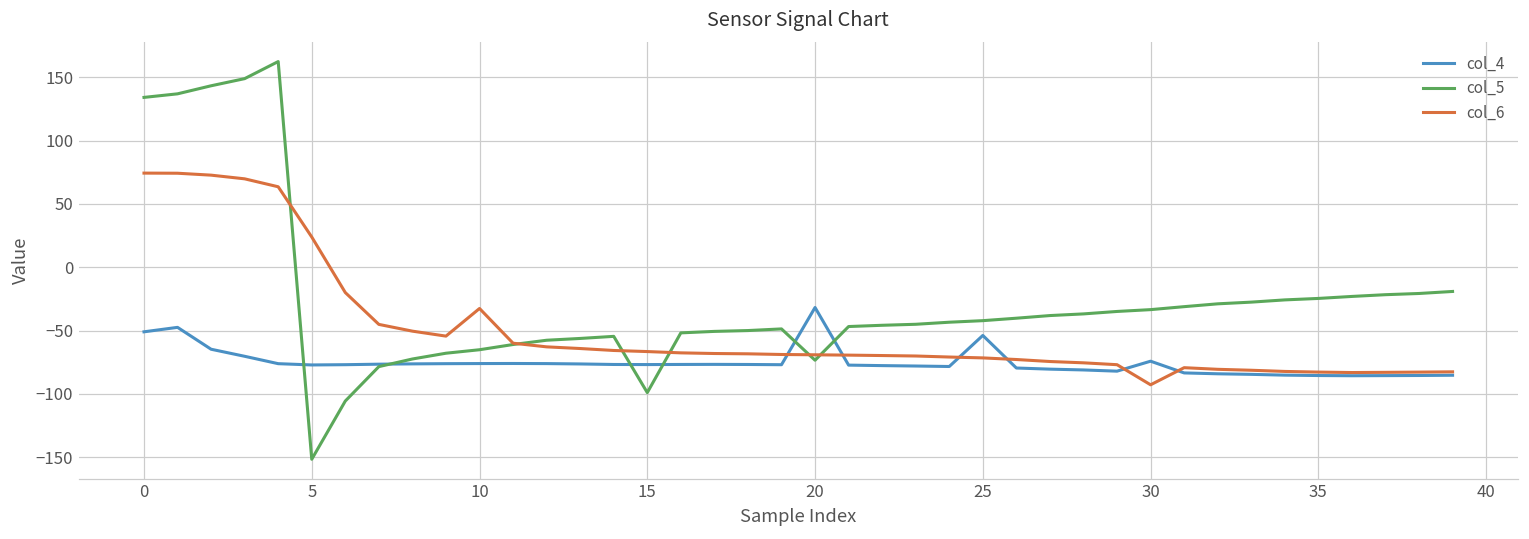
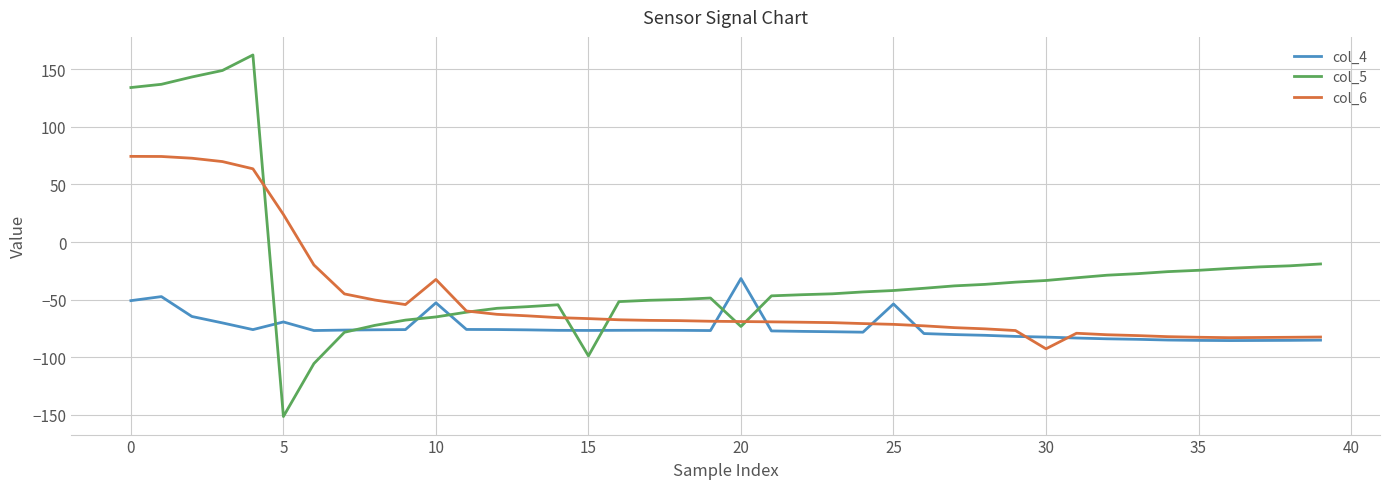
  {
    "col_4": {
      "0": -51,
-     "5": -77,
-     "10": -76,
+     "5": -69,
+     "10": -53,
      "15": -77,
      "20": -32,
      "25": -54,
-     "30": -74,
+     "30": -83,
      "35": -85
    },
    "col_5": {
      "0": 134,
      "5": -152,
      "10": -65,
      "15": -99,
      "20": -73,
      "25": -42,
      "30": -33,
      "35": -25
    },
    "col_6": {
      "0": 74,
      "5": 24,
      "10": -33,
      "15": -67,
      "20": -69,
      "25": -72,
      "30": -93,
      "35": -83
    }
  }
